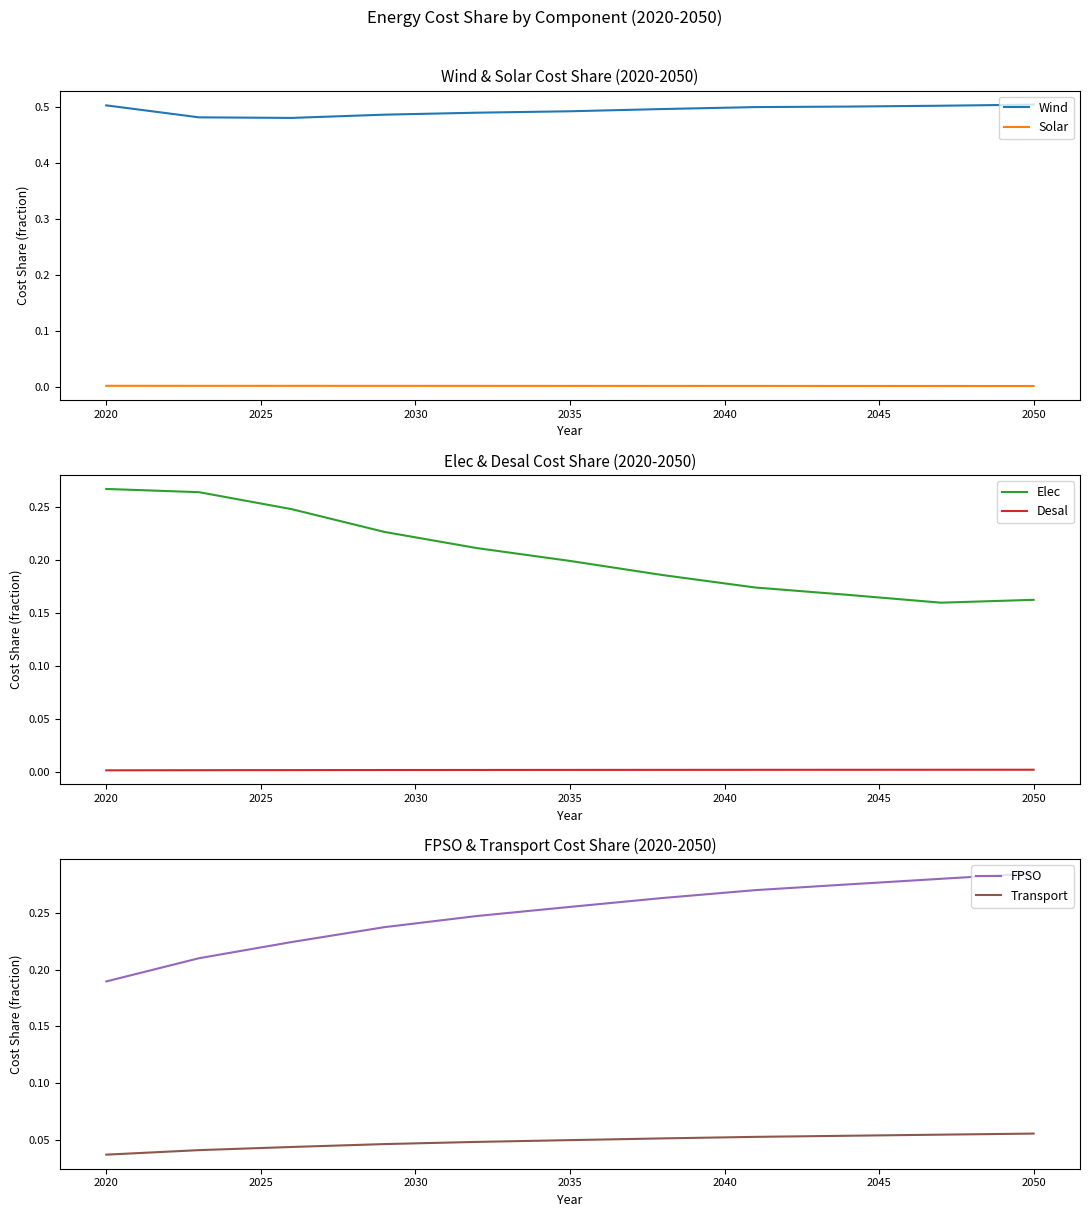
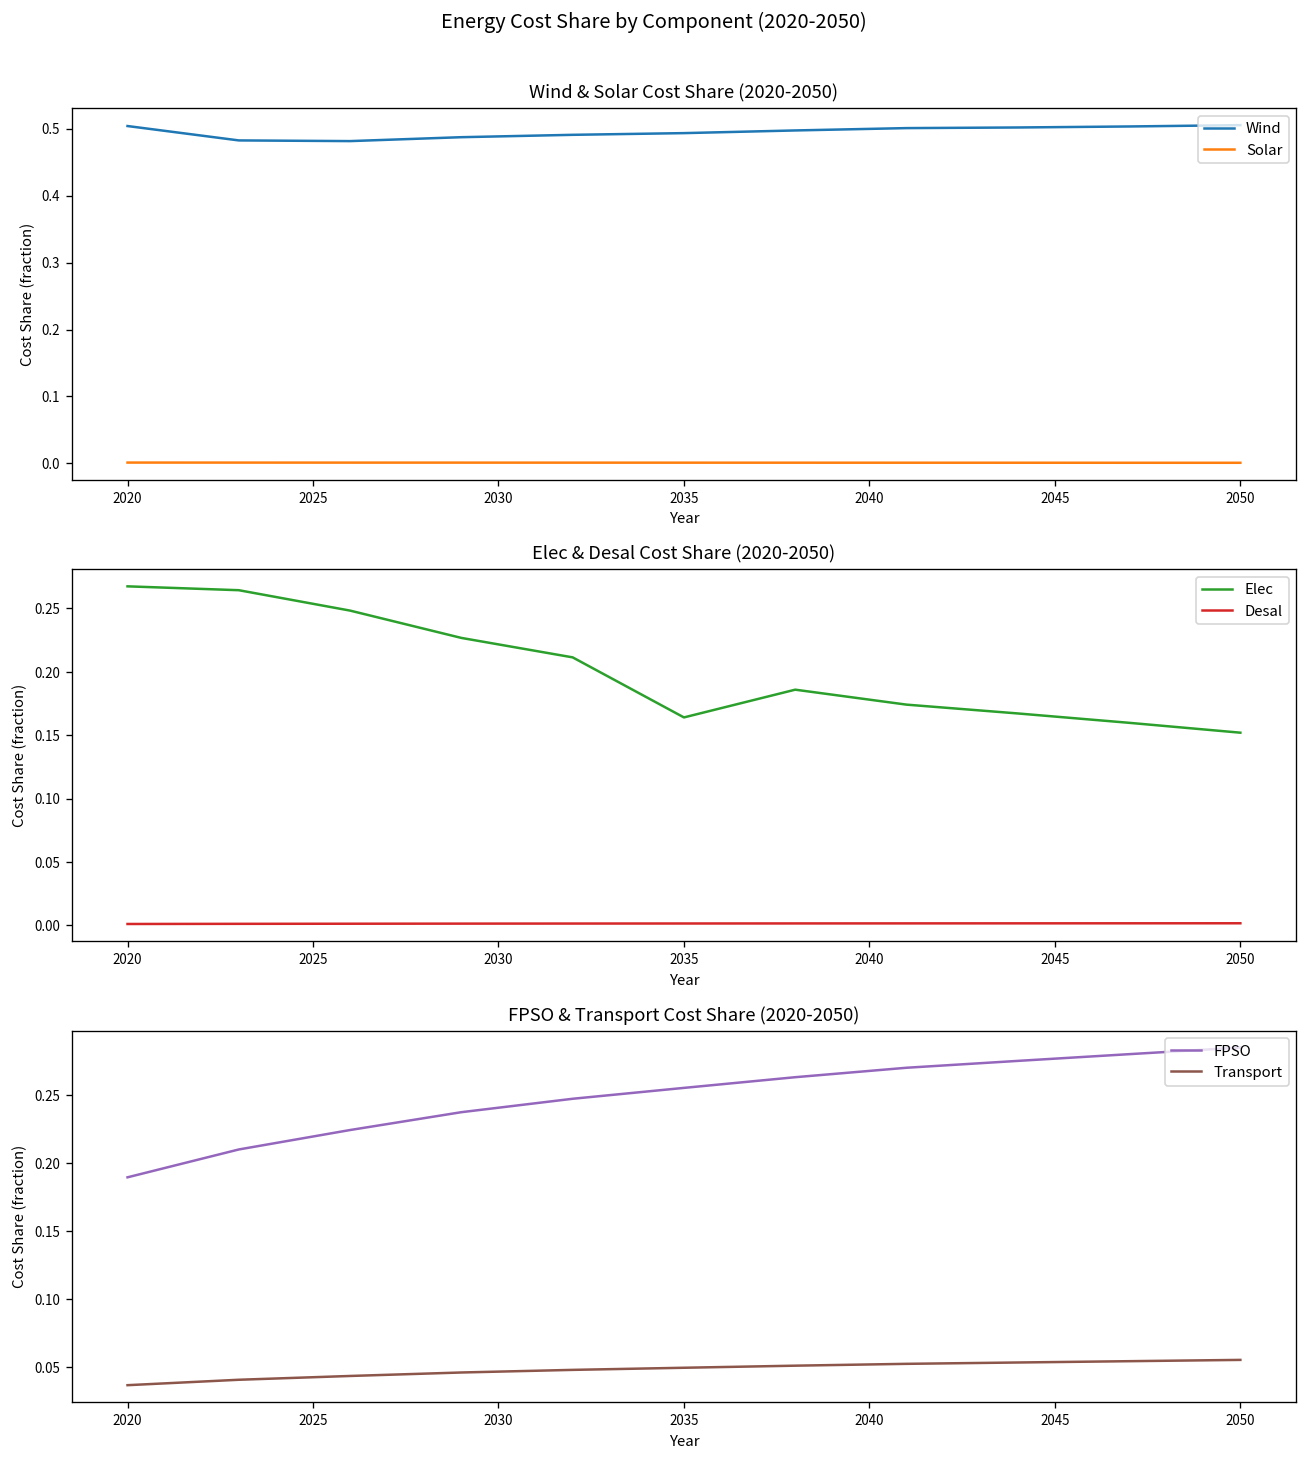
  {
    "Wind & Solar Cost Share (2020-2050)": {
      "Wind": {
        "2020": 0.50,
        "2035": 0.49
      },
      "Solar": {
        "2020": 0.00,
        "2035": 0.00,
        "2050": 0.00
      }
    },
    "Elec & Desal Cost Share (2020-2050)": {
      "Elec": {
        "2020": 0.267,
-       "2035": 0.199,
-       "2050": 0.162
+       "2035": 0.164,
+       "2050": 0.152
      },
      "Desal": {
        "2020": 0.001,
        "2035": 0.002,
        "2050": 0.002
      }
    },
    "FPSO & Transport Cost Share (2020-2050)": {
      "FPSO": {
        "2020": 0.190,
        "2035": 0.255
      },
      "Transport": {
        "2020": 0.037,
        "2035": 0.050,
        "2050": 0.055
      }
    }
  }
